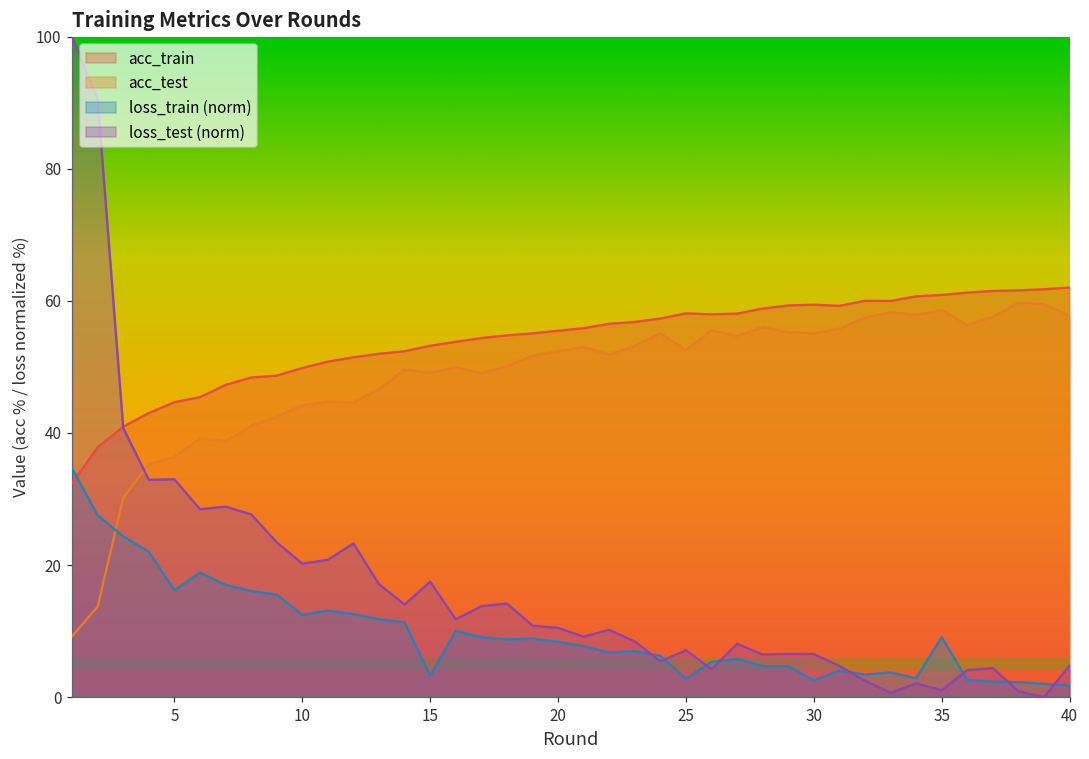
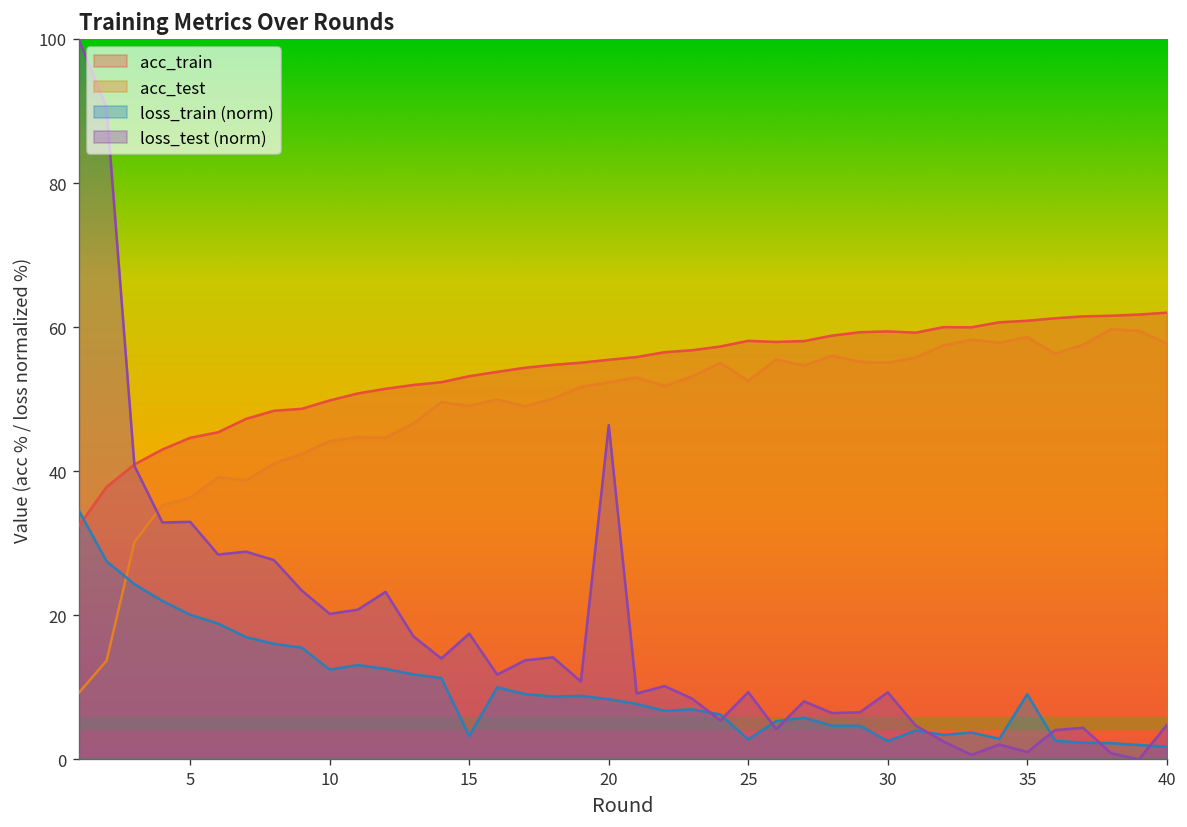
  {
    "loss_train (norm)": {
-     "5": 16,
+     "5": 20,
      "10": 12,
      "15": 3,
      "20": 8,
      "25": 3,
      "30": 3,
      "35": 9,
      "40": 2
    },
    "loss_test (norm)": {
      "5": 33,
      "10": 20,
      "15": 17,
-     "20": 10,
-     "25": 7,
-     "30": 7,
+     "20": 46,
+     "25": 9,
+     "30": 9,
      "35": 1,
      "40": 5
    }
  }
